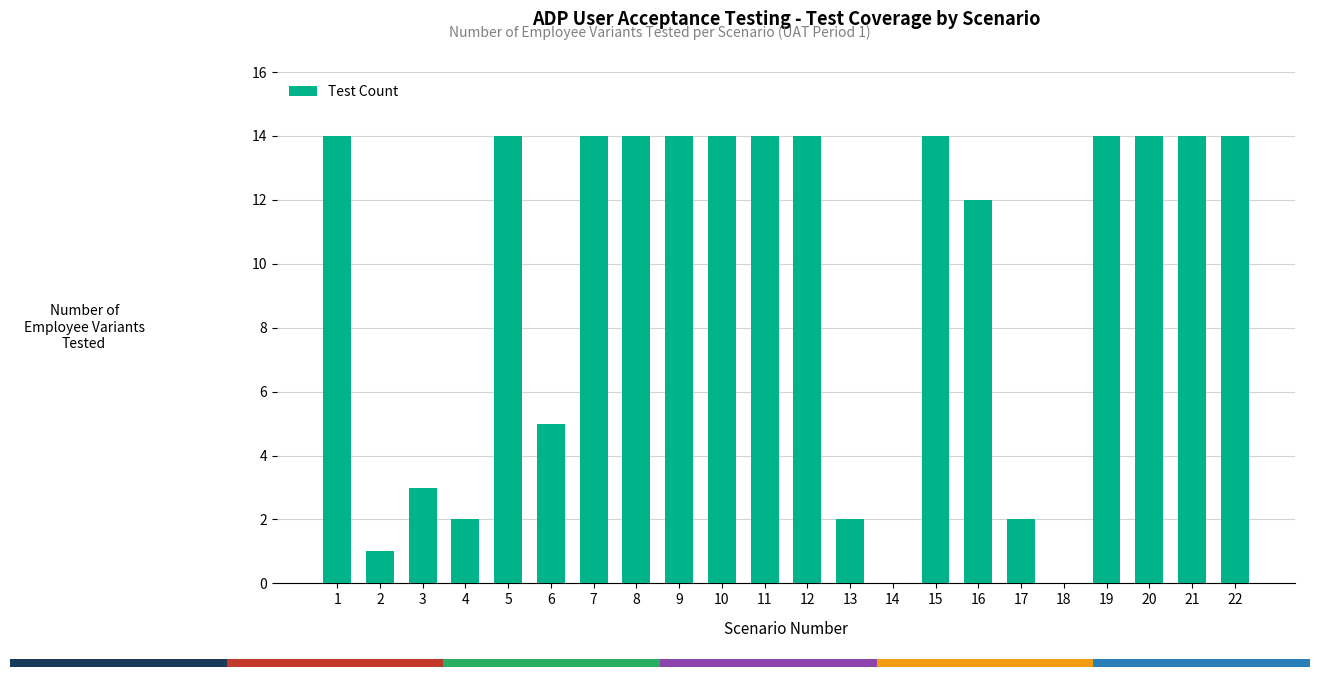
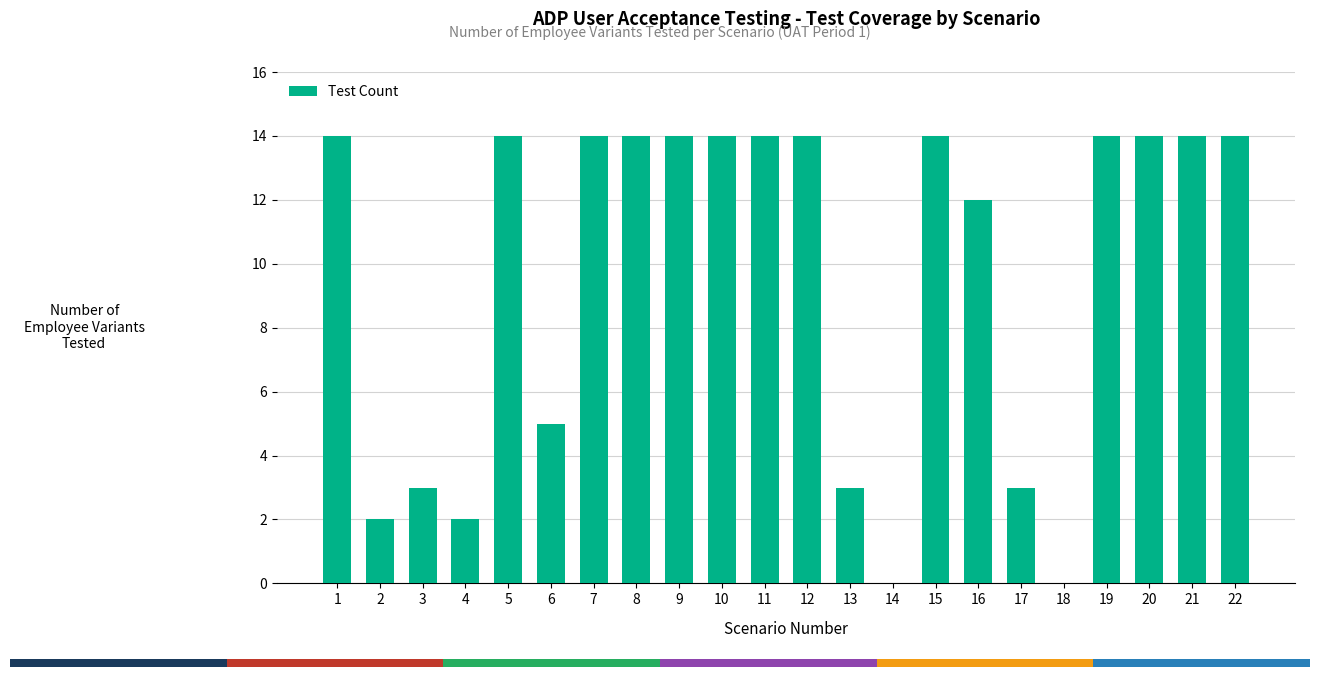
  {
    "1": 14,
-   "2": 1,
+   "2": 2,
    "3": 3,
    "4": 2,
    "5": 14,
    "6": 5,
    "7": 14,
    "8": 14,
    "9": 14,
    "10": 14,
    "11": 14,
    "12": 14,
-   "13": 2,
+   "13": 3,
    "14": 0,
    "15": 14,
    "16": 12,
-   "17": 2,
+   "17": 3,
    "18": 0,
    "19": 14,
    "20": 14,
    "21": 14,
    "22": 14
  }
